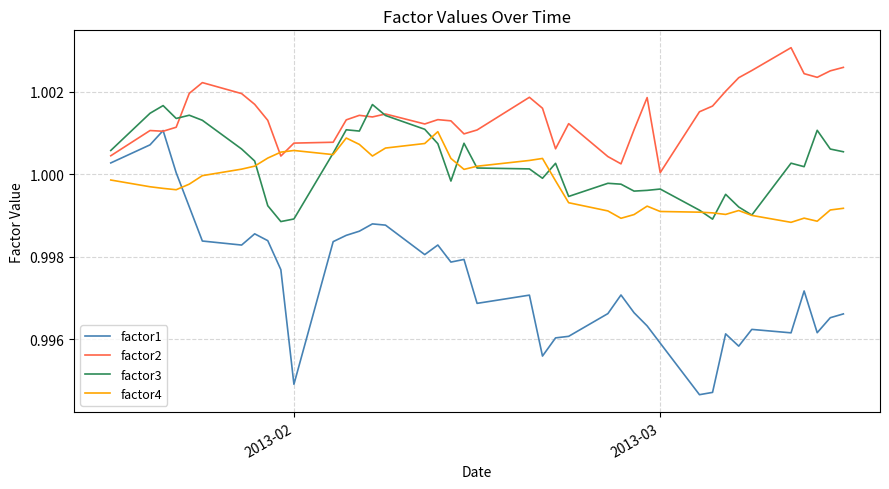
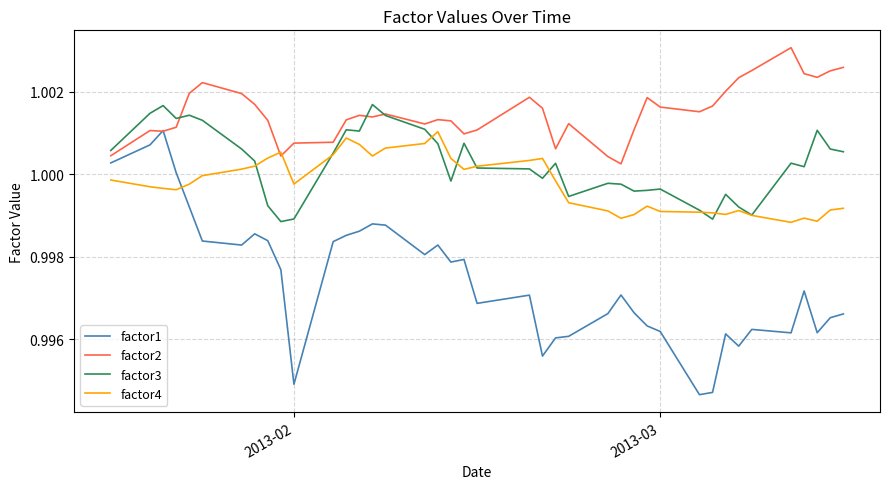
  {
    "factor1": {
      "2013-02": 0.9949,
-     "2013-03": 0.9959
+     "2013-03": 0.9962
    },
    "factor2": {
      "2013-02": 1.0008,
-     "2013-03": 1.0000
+     "2013-03": 1.0016
    },
    "factor3": {
      "2013-02": 0.9989,
      "2013-03": 0.9996
    },
    "factor4": {
-     "2013-02": 1.0006,
+     "2013-02": 0.9998,
      "2013-03": 0.9991
    }
  }
